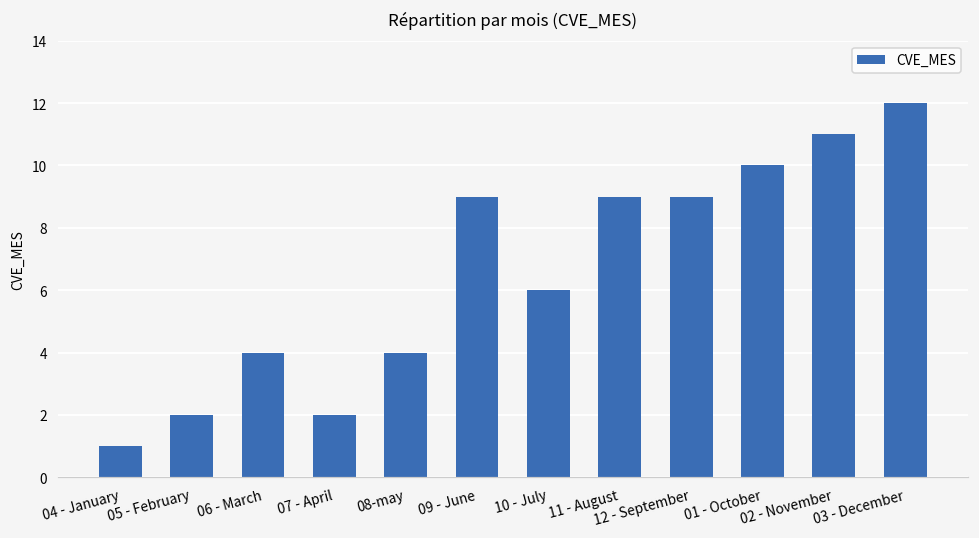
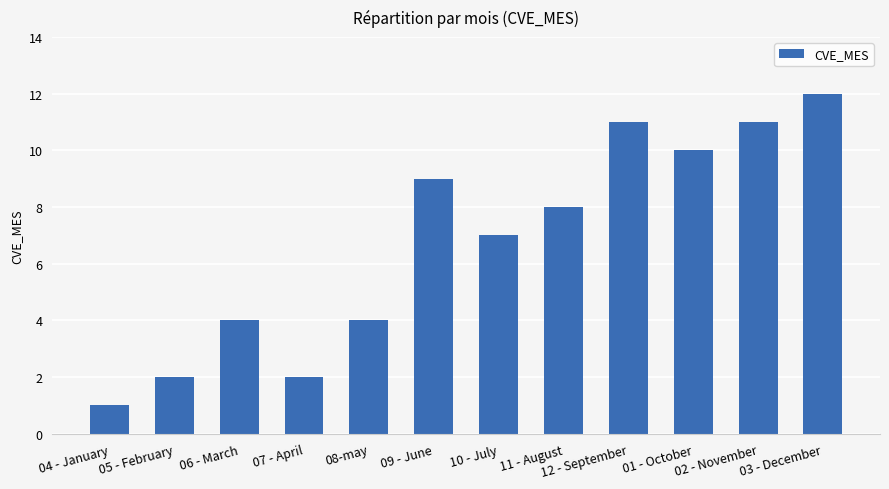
  {
    "04 - January": 1,
    "05 - February": 2,
    "06 - March": 4,
    "07 - April": 2,
    "08-may": 4,
    "09 - June": 9,
-   "10 - July": 6,
-   "11 - August": 9,
-   "12 - September": 9,
+   "10 - July": 7,
+   "11 - August": 8,
+   "12 - September": 11,
    "01 - October": 10,
    "02 - November": 11,
    "03 - December": 12
  }
